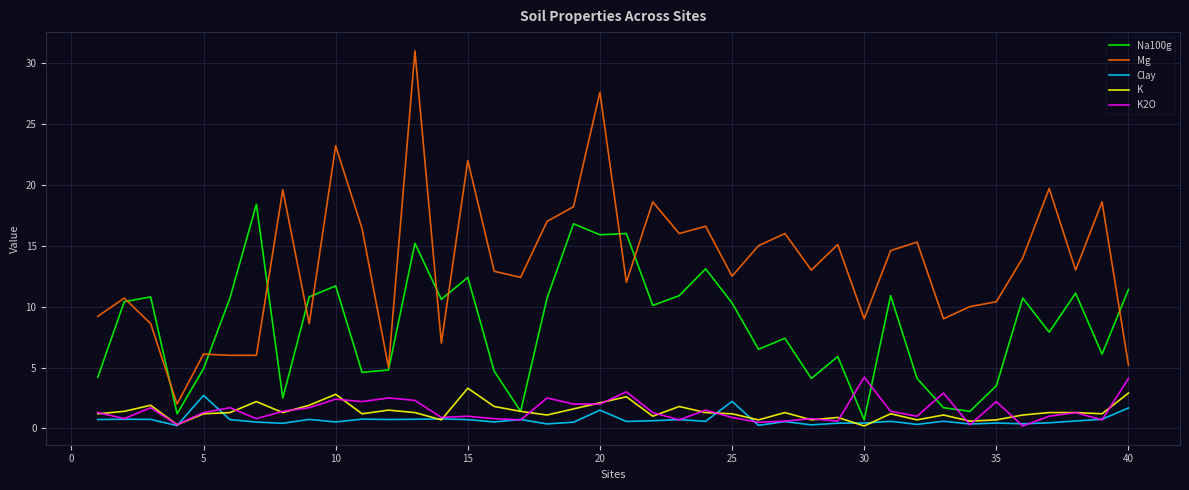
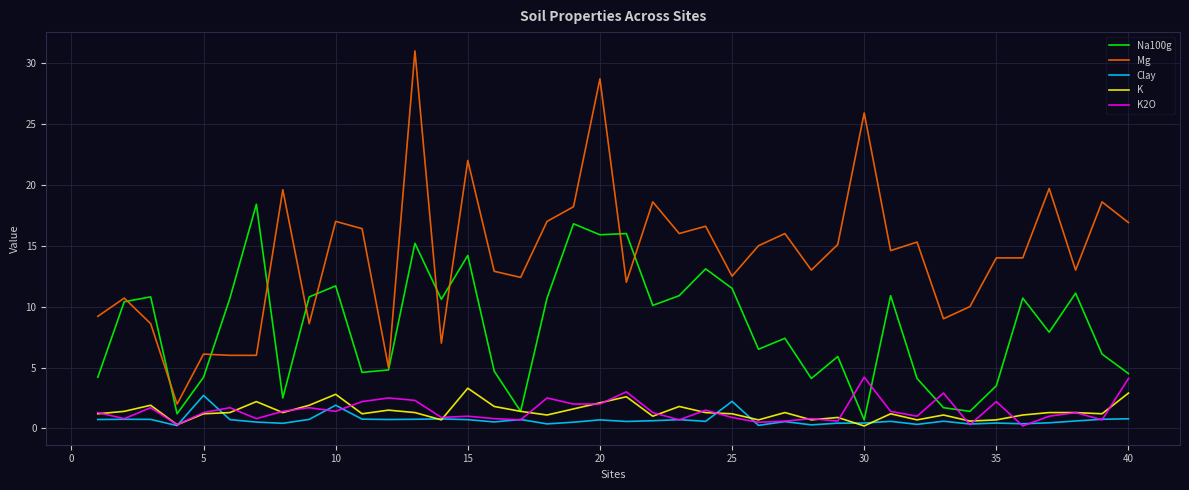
  {
    "Na100g": {
-     "5": 4.9,
+     "5": 4.2,
      "10": 11.7,
-     "15": 12.4,
+     "15": 14.2,
      "20": 15.9,
-     "25": 10.3,
+     "25": 11.5,
      "30": 0.7,
      "35": 3.5,
-     "40": 11.4
+     "40": 4.5
    },
    "Mg": {
      "5": 6.1,
-     "10": 23.2,
+     "10": 17.0,
      "15": 22.0,
-     "20": 27.6,
+     "20": 28.7,
      "25": 12.5,
-     "30": 9.0,
-     "35": 10.4,
-     "40": 5.2
+     "30": 25.9,
+     "35": 14.0,
+     "40": 16.9
    },
    "Clay": {
      "5": 2.7,
-     "10": 0.5,
+     "10": 1.9,
      "15": 0.7,
-     "20": 1.5,
+     "20": 0.7,
      "25": 2.2,
      "30": 0.4,
      "35": 0.4,
-     "40": 1.7
+     "40": 0.8
    },
    "K": {
      "10": 2.8,
      "15": 3.3,
      "25": 1.2,
      "30": 0.2,
      "35": 0.7,
      "40": 2.9
    },
    "K2O": {
-     "10": 2.4,
+     "10": 1.4,
      "15": 1.0,
      "25": 0.9,
      "30": 4.2,
      "35": 2.2,
      "40": 4.1
    }
  }
